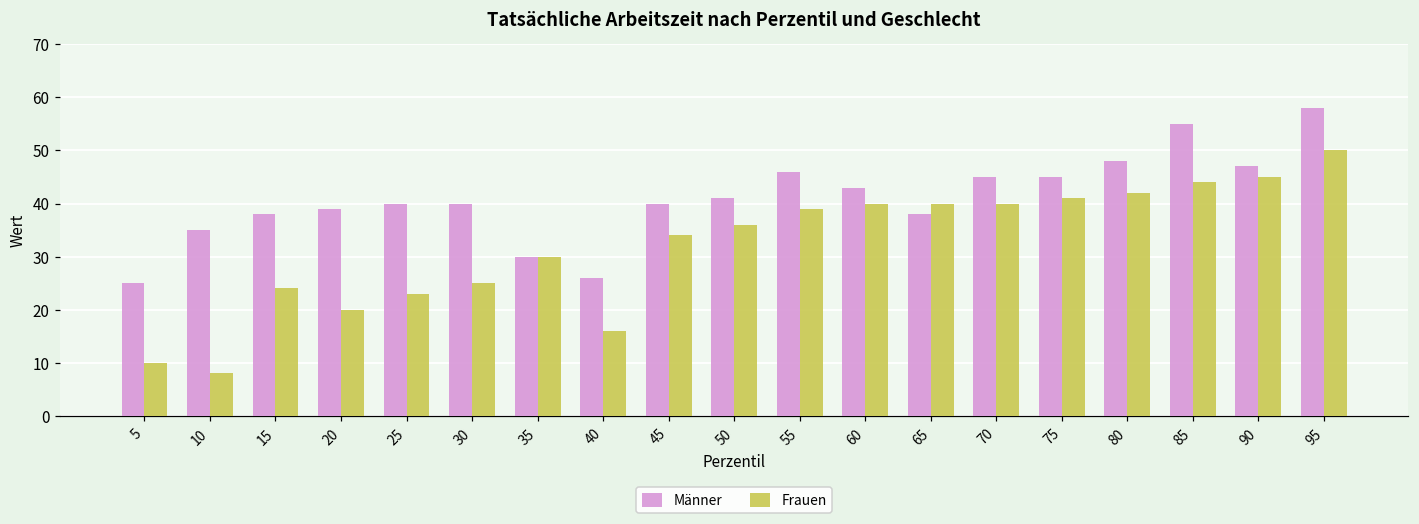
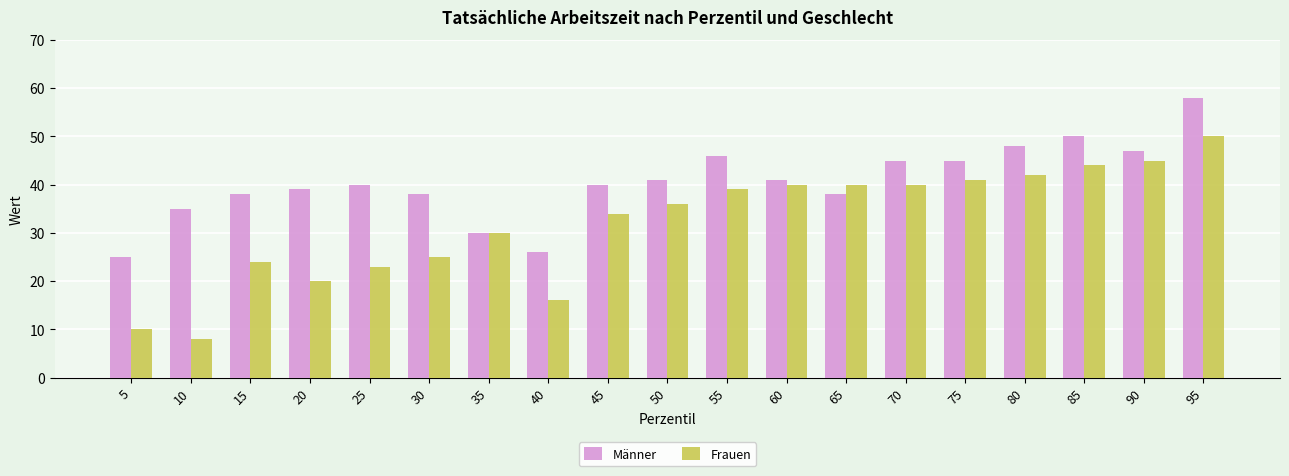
  {
    "Männer": {
      "5": 25,
      "10": 35,
      "15": 38,
      "20": 39,
      "25": 40,
-     "30": 40,
+     "30": 38,
      "35": 30,
      "40": 26,
      "45": 40,
      "50": 41,
      "55": 46,
-     "60": 43,
+     "60": 41,
      "65": 38,
      "70": 45,
      "75": 45,
      "80": 48,
-     "85": 55,
+     "85": 50,
      "90": 47,
      "95": 58
    },
    "Frauen": {
      "5": 10,
      "10": 8,
      "15": 24,
      "20": 20,
      "25": 23,
      "30": 25,
      "35": 30,
      "40": 16,
      "45": 34,
      "50": 36,
      "55": 39,
      "60": 40,
      "65": 40,
      "70": 40,
      "75": 41,
      "80": 42,
      "85": 44,
      "90": 45,
      "95": 50
    }
  }
